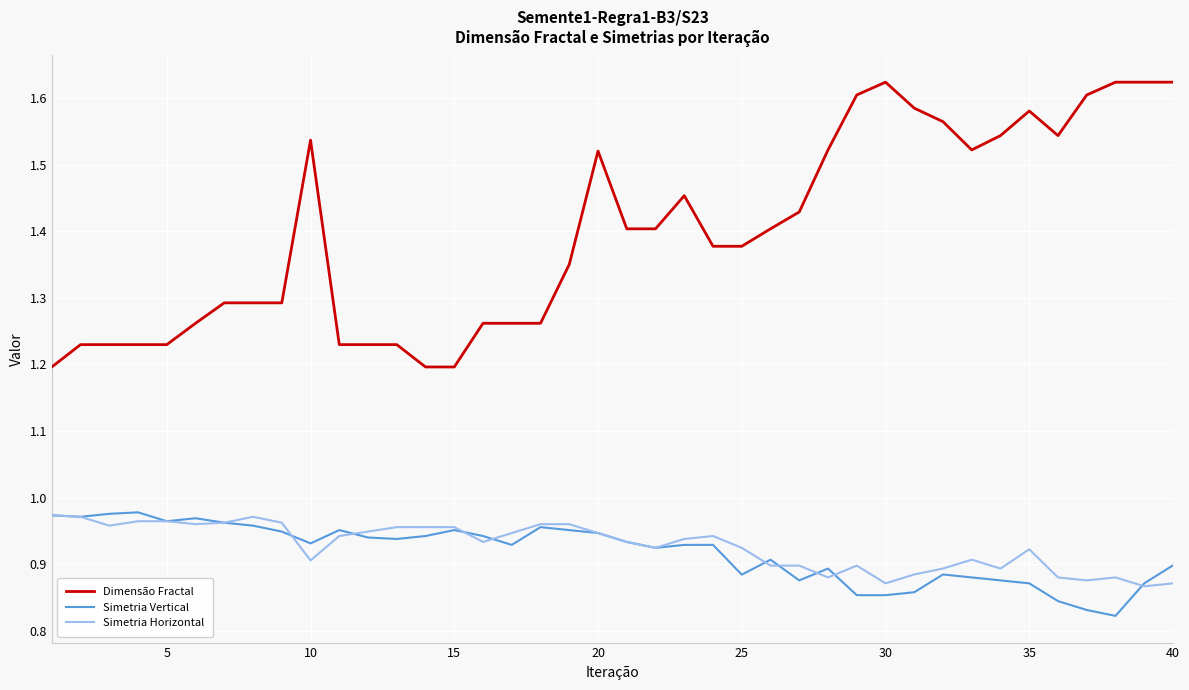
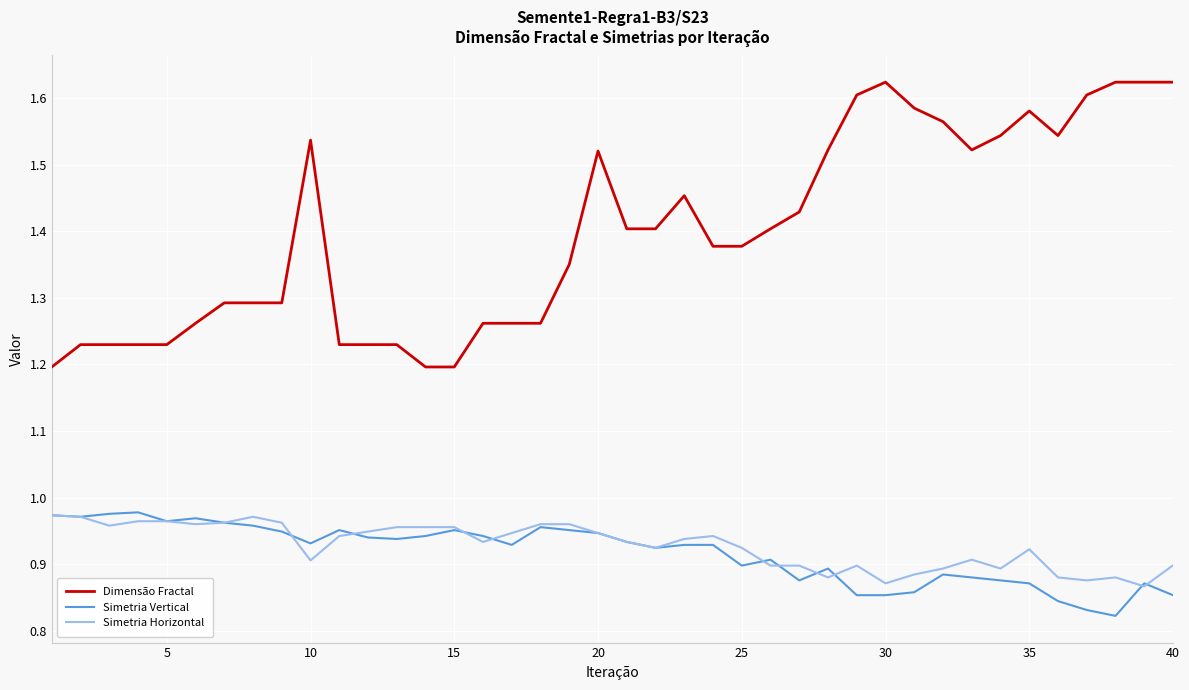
  {
    "Dimensão Fractal": {
      "5": 1.23,
      "10": 1.54,
      "15": 1.20,
      "20": 1.52,
      "25": 1.38,
      "30": 1.62,
      "35": 1.58,
      "40": 1.62
    },
    "Simetria Vertical": {
      "10": 0.93,
      "15": 0.95,
-     "25": 0.88,
+     "25": 0.90,
      "30": 0.85,
      "35": 0.87,
-     "40": 0.90
+     "40": 0.85
    },
    "Simetria Horizontal": {
      "10": 0.91,
      "15": 0.96,
      "25": 0.92,
      "30": 0.87,
      "35": 0.92,
-     "40": 0.87
+     "40": 0.90
    }
  }
